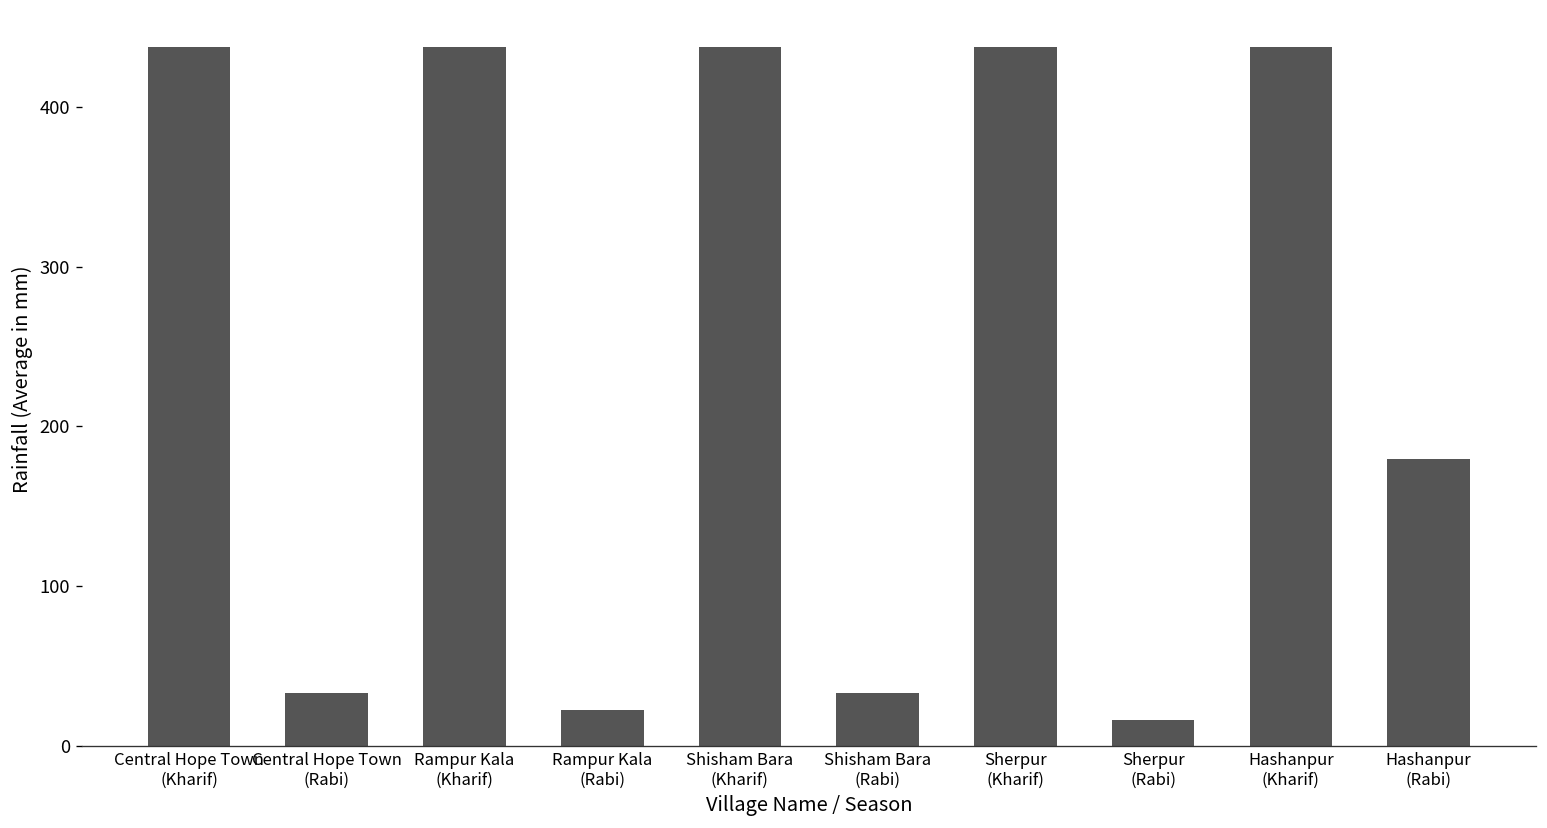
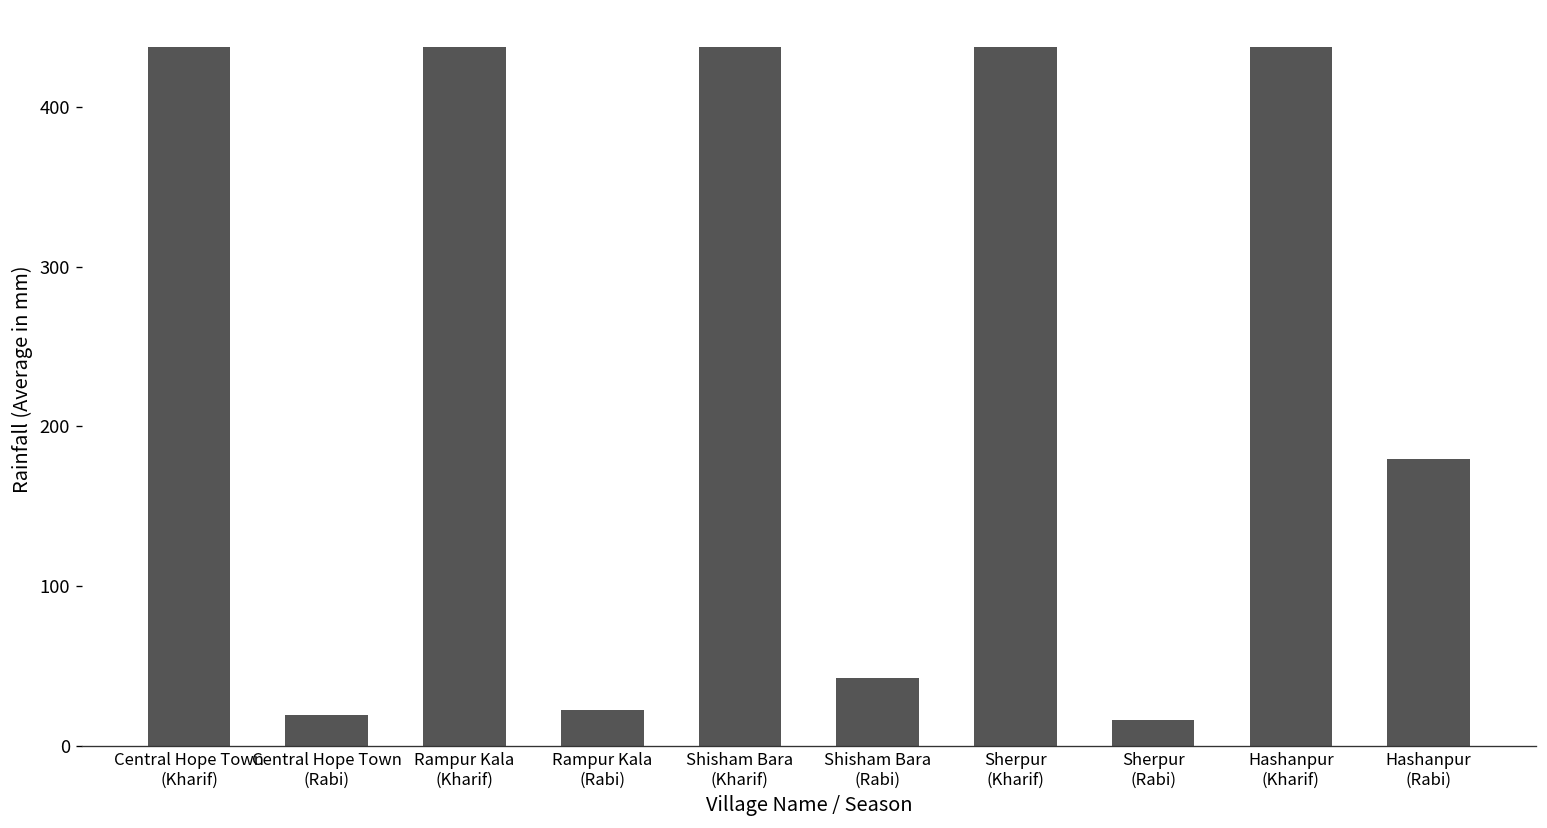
  {
    "Central Hope Town (Kharif)": 437,
-   "Central Hope Town (Rabi)": 33,
+   "Central Hope Town (Rabi)": 19,
    "Rampur Kala (Kharif)": 437,
    "Rampur Kala (Rabi)": 22,
    "Shisham Bara (Kharif)": 437,
-   "Shisham Bara (Rabi)": 33,
+   "Shisham Bara (Rabi)": 43,
    "Sherpur (Kharif)": 437,
    "Sherpur (Rabi)": 16,
    "Hashanpur (Kharif)": 437,
    "Hashanpur (Rabi)": 180
  }
